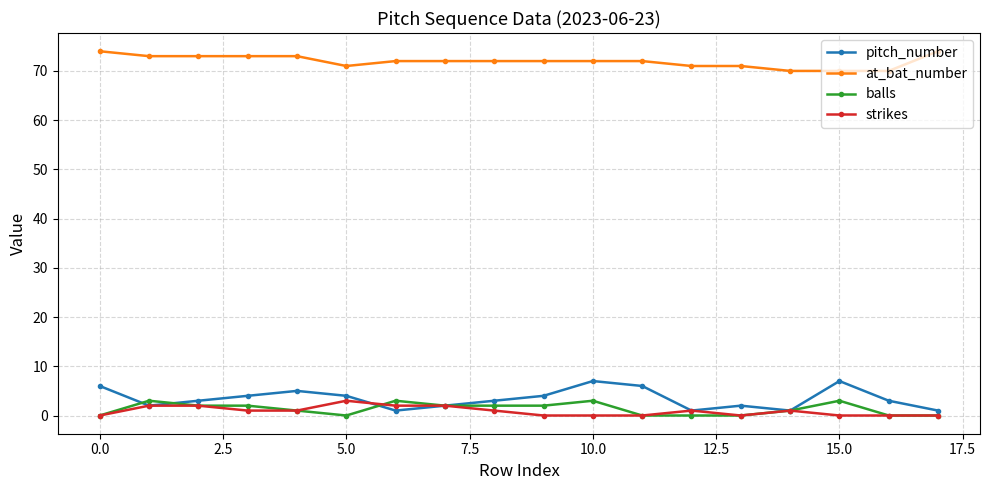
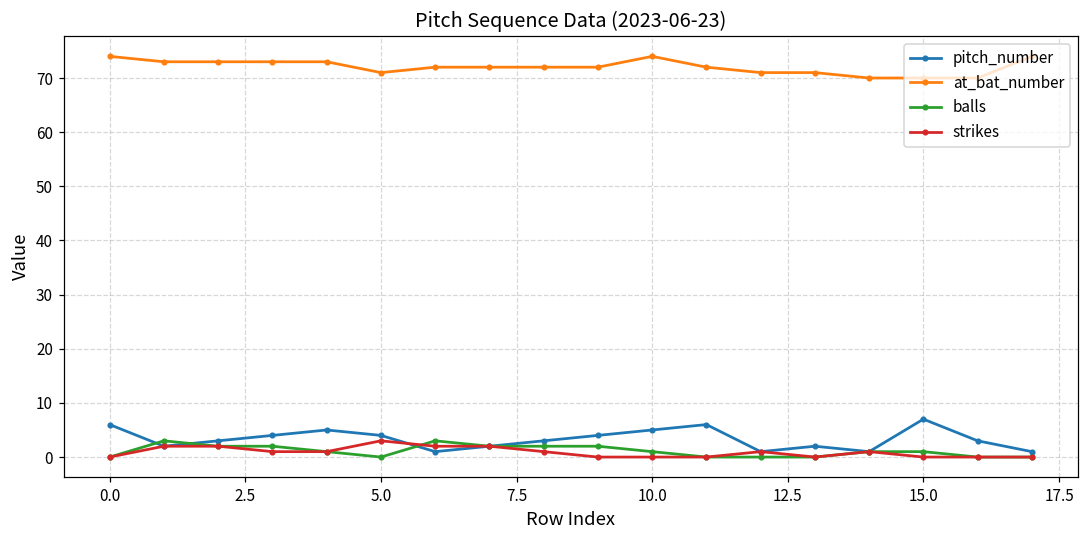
  {
    "pitch_number": {
      "0.0": 6,
      "5.0": 4,
-     "10.0": 7,
+     "10.0": 5,
      "15.0": 7
    },
    "at_bat_number": {
      "0.0": 74,
      "5.0": 71,
-     "10.0": 72
+     "10.0": 74
    },
    "balls": {
      "5.0": 0,
-     "10.0": 3,
-     "15.0": 3
+     "10.0": 1,
+     "15.0": 1
    },
    "strikes": {
      "5.0": 3,
      "10.0": 0,
      "15.0": 0
    }
  }
